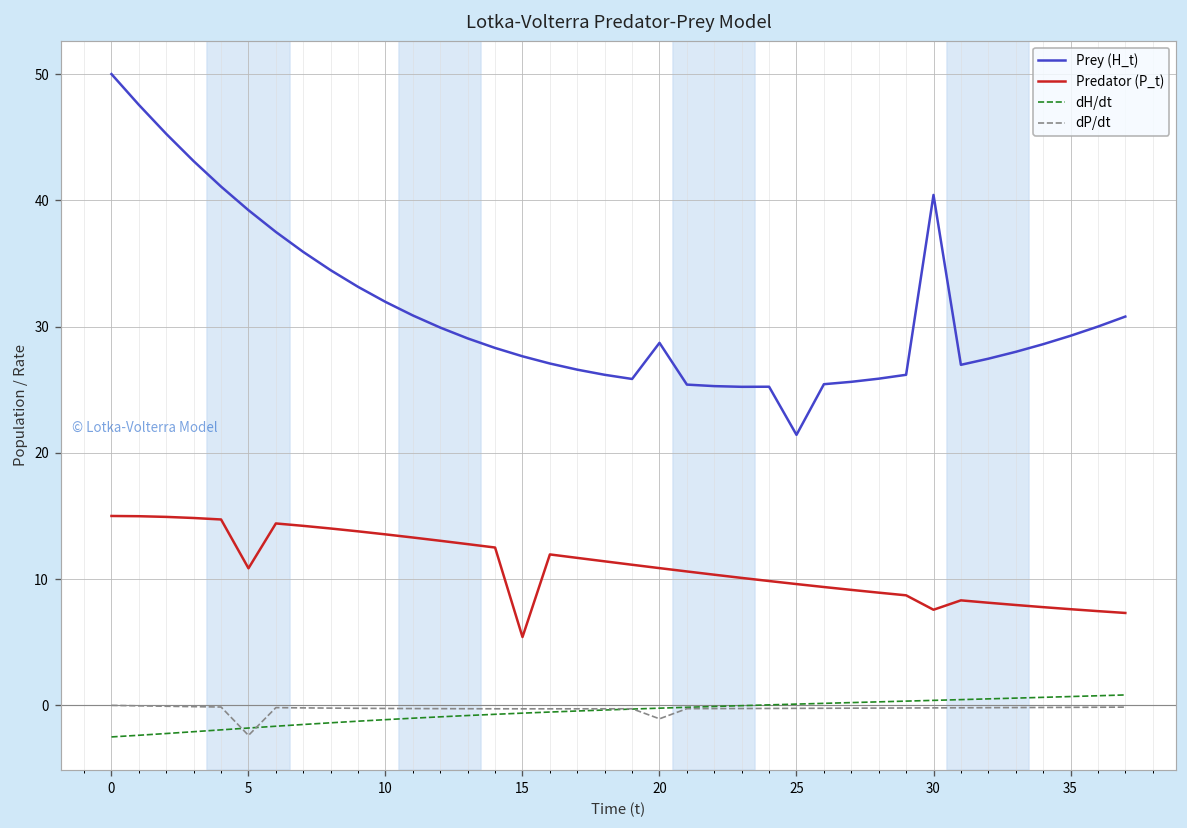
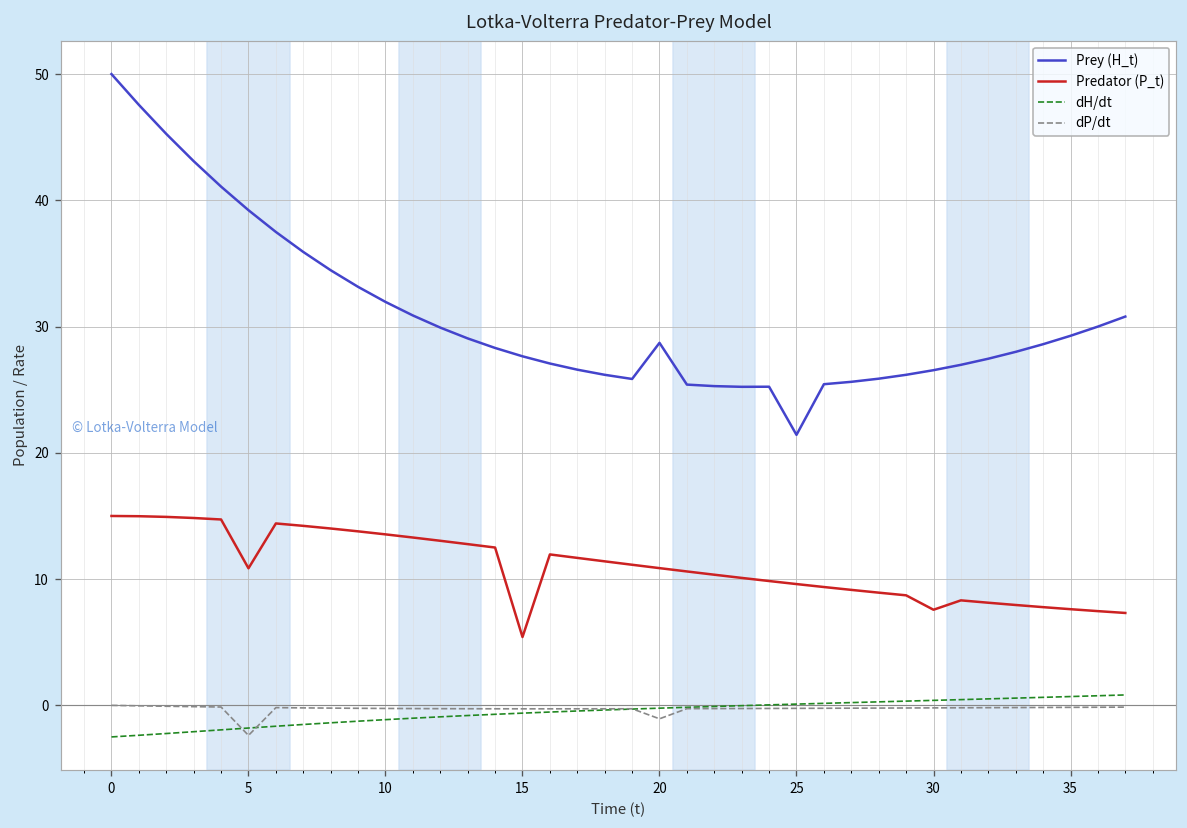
  {
    "Prey (H_t)": {
      "0": 50.0,
      "5": 39.2,
      "10": 32.0,
      "15": 27.6,
      "20": 28.7,
      "25": 21.4,
-     "30": 40.4,
+     "30": 26.5,
      "35": 29.3
    },
    "Predator (P_t)": {
      "0": 15.0,
      "5": 10.9,
      "10": 13.5,
      "15": 5.4,
      "20": 10.9,
      "25": 9.6,
      "30": 7.6,
      "35": 7.6
    },
    "dH/dt": {
      "0": -2.5,
      "5": -1.8,
      "10": -1.1,
      "15": -0.6,
      "20": -0.2,
      "25": 0.1,
      "30": 0.4,
      "35": 0.7
    },
    "dP/dt": {
      "0": 0.0,
      "5": -2.4,
      "10": -0.2,
      "15": -0.3,
      "20": -1.1,
      "25": -0.2,
      "30": -0.2,
      "35": -0.2
    }
  }
